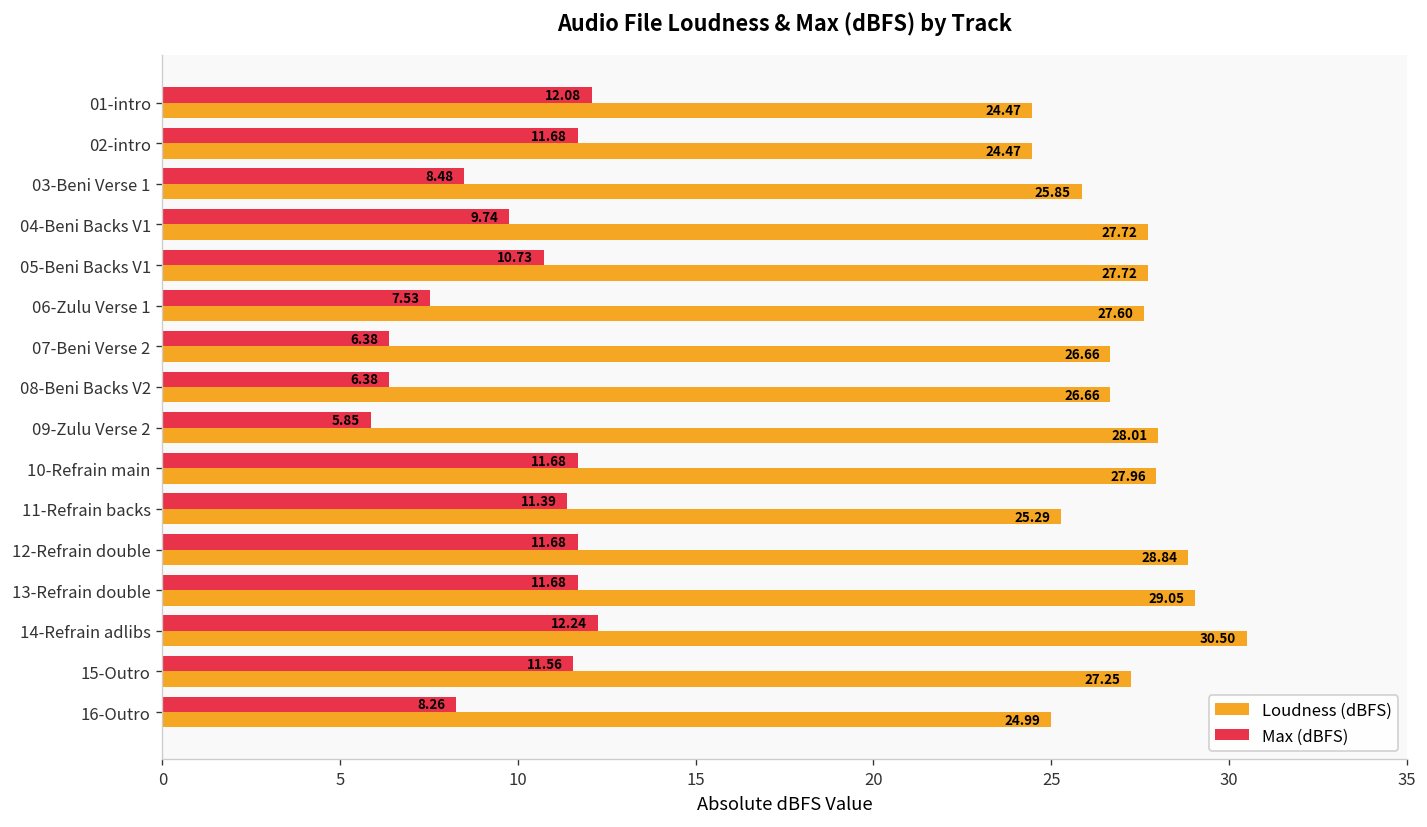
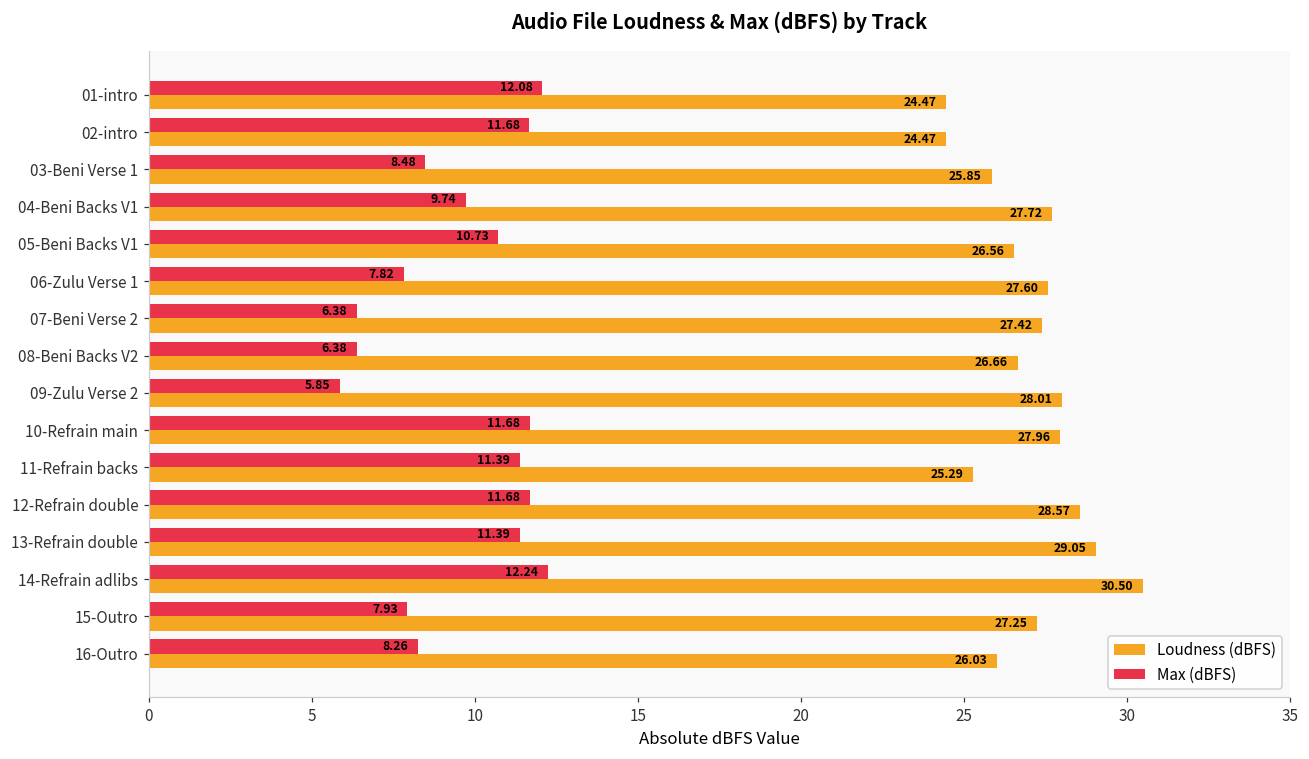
  {
    "Loudness (dBFS)": {
      "01-intro": 24.47,
      "02-intro": 24.47,
      "03-Beni Verse 1": 25.85,
      "04-Beni Backs V1": 27.72,
-     "05-Beni Backs V1": 27.72,
+     "05-Beni Backs V1": 26.56,
      "06-Zulu Verse 1": 27.60,
-     "07-Beni Verse 2": 26.66,
+     "07-Beni Verse 2": 27.42,
      "08-Beni Backs V2": 26.66,
      "09-Zulu Verse 2": 28.01,
      "10-Refrain main": 27.96,
      "11-Refrain backs": 25.29,
-     "12-Refrain double": 28.84,
+     "12-Refrain double": 28.57,
      "13-Refrain double": 29.05,
      "14-Refrain adlibs": 30.50,
      "15-Outro": 27.25,
-     "16-Outro": 24.99
+     "16-Outro": 26.03
    },
    "Max (dBFS)": {
      "01-intro": 12.08,
      "02-intro": 11.68,
      "03-Beni Verse 1": 8.48,
      "04-Beni Backs V1": 9.74,
      "05-Beni Backs V1": 10.73,
-     "06-Zulu Verse 1": 7.53,
+     "06-Zulu Verse 1": 7.82,
      "07-Beni Verse 2": 6.38,
      "08-Beni Backs V2": 6.38,
      "09-Zulu Verse 2": 5.85,
      "10-Refrain main": 11.68,
      "11-Refrain backs": 11.39,
      "12-Refrain double": 11.68,
-     "13-Refrain double": 11.68,
+     "13-Refrain double": 11.39,
      "14-Refrain adlibs": 12.24,
-     "15-Outro": 11.56,
+     "15-Outro": 7.93,
      "16-Outro": 8.26
    }
  }
